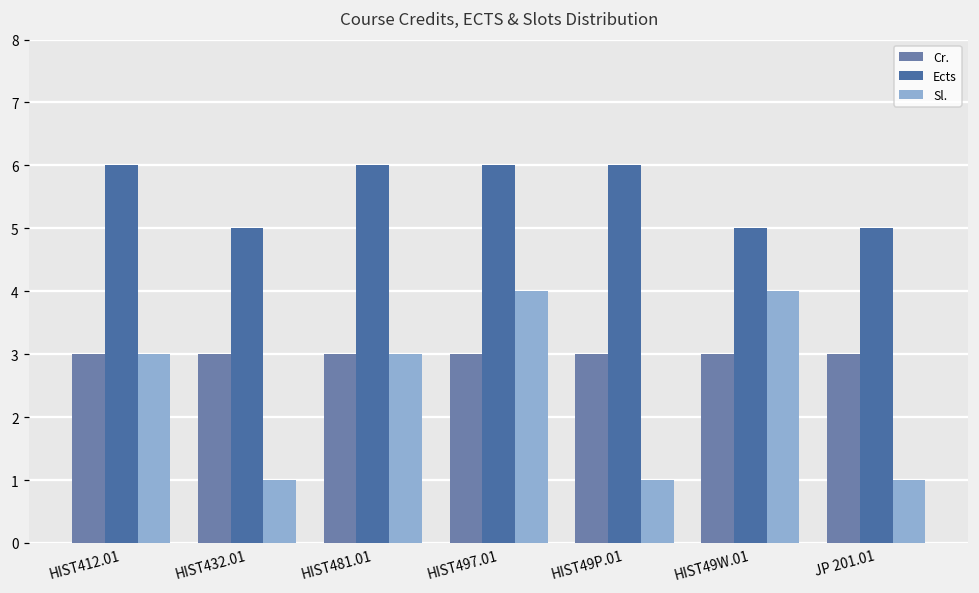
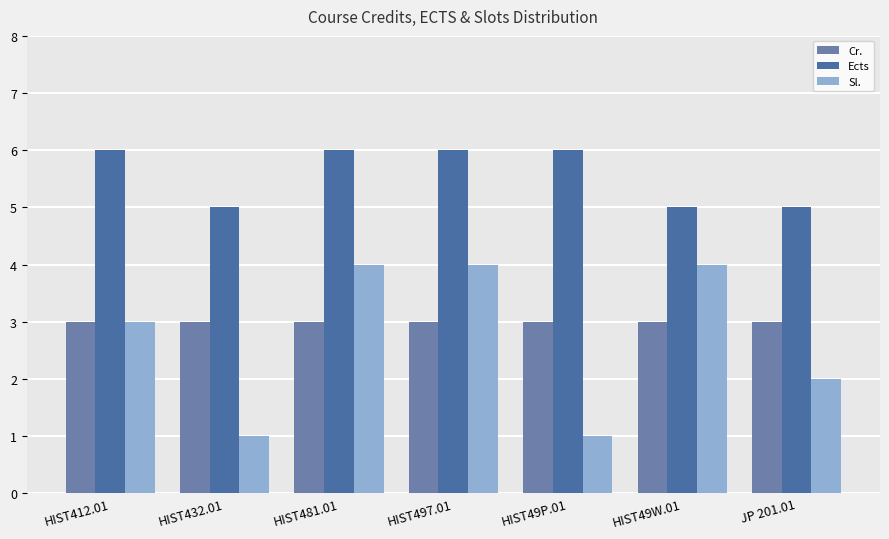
  {
    "Sl.": {
      "HIST412.01": 3,
      "HIST432.01": 1,
-     "HIST481.01": 3,
+     "HIST481.01": 4,
      "HIST497.01": 4,
      "HIST49P.01": 1,
      "HIST49W.01": 4,
-     "JP 201.01": 1
+     "JP 201.01": 2
    }
  }
